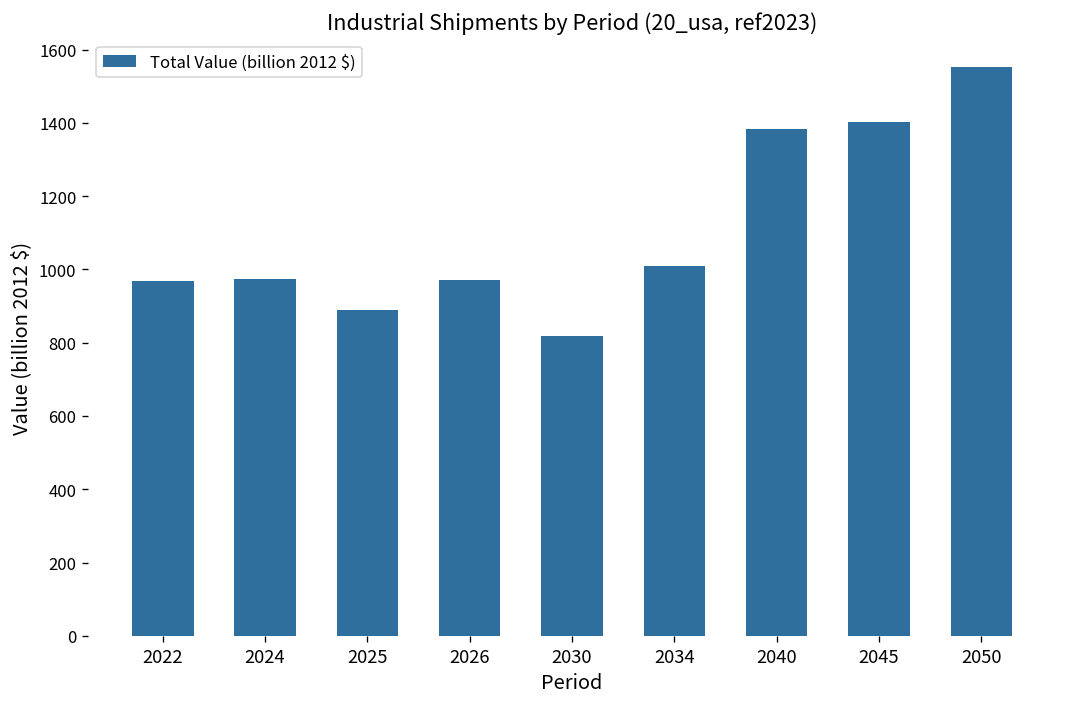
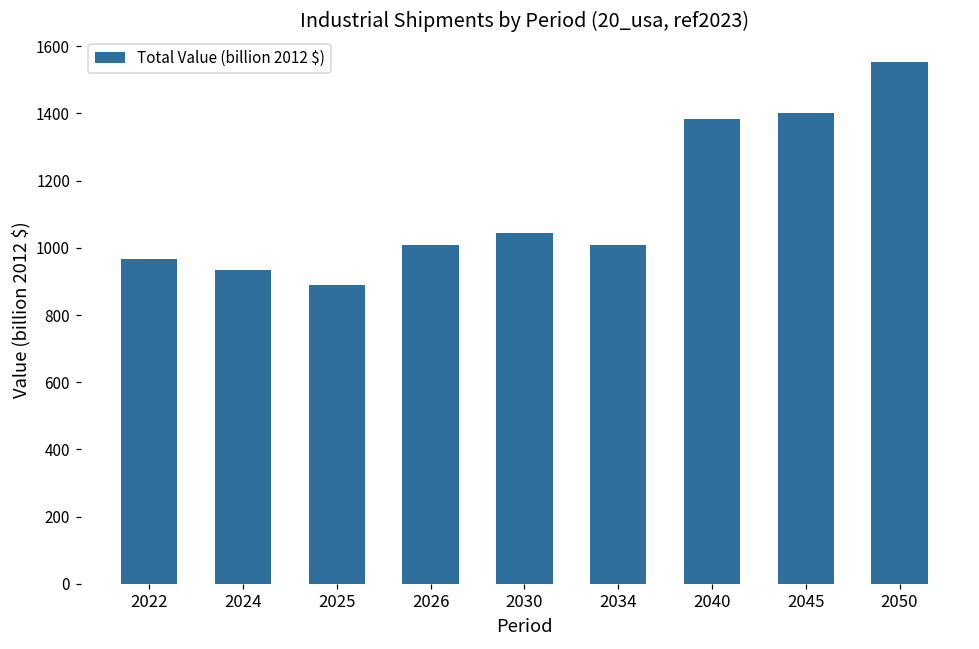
  {
    "2022": 970,
-   "2024": 970,
+   "2024": 940,
    "2025": 890,
-   "2026": 970,
-   "2030": 820,
+   "2026": 1010,
+   "2030": 1040,
    "2034": 1010,
    "2040": 1380,
    "2045": 1400,
    "2050": 1550
  }
